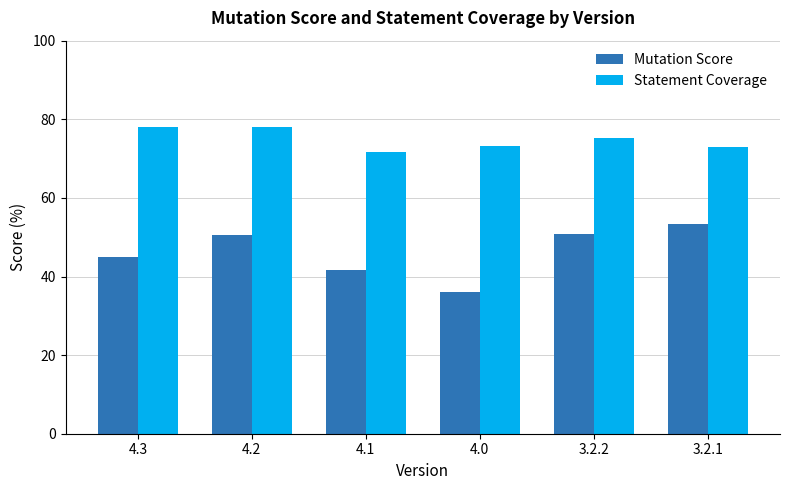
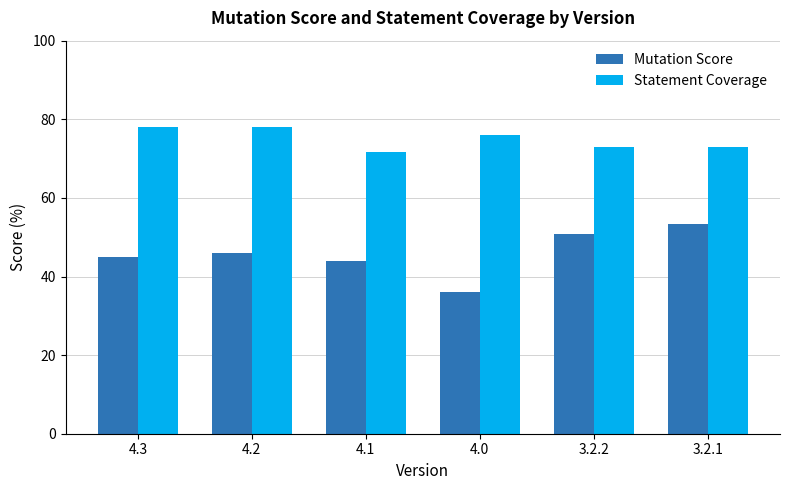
  {
    "Mutation Score": {
      "4.3": 45,
-     "4.2": 51,
-     "4.1": 42,
+     "4.2": 46,
+     "4.1": 44,
      "4.0": 36,
      "3.2.2": 51,
      "3.2.1": 53
    },
    "Statement Coverage": {
      "4.3": 78,
      "4.2": 78,
      "4.1": 72,
-     "4.0": 73,
-     "3.2.2": 75,
+     "4.0": 76,
+     "3.2.2": 73,
      "3.2.1": 73
    }
  }
